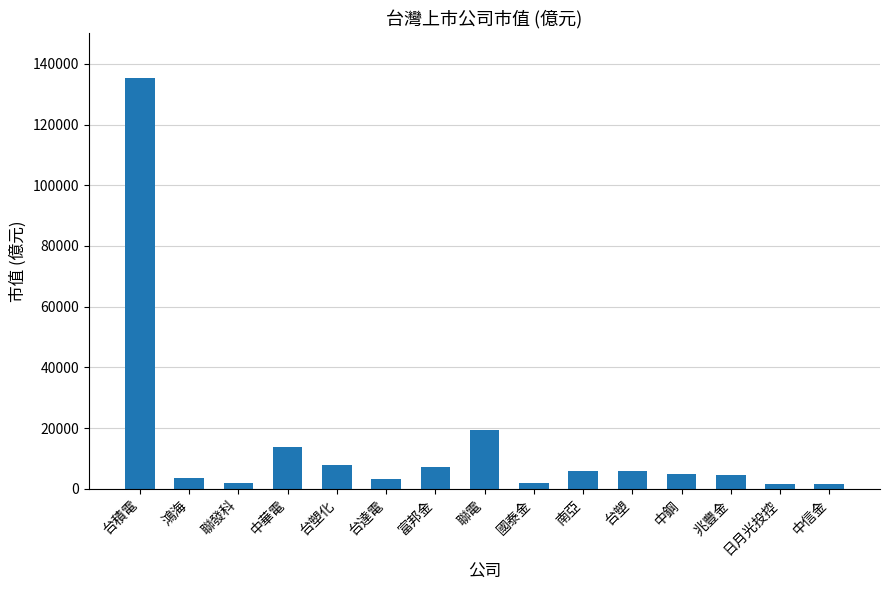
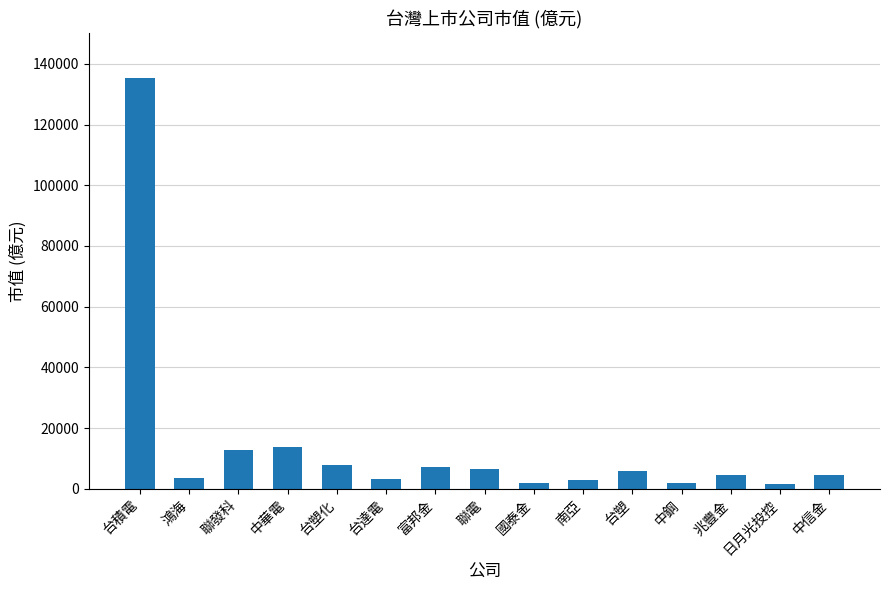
  {
    "台積電": 135000,
    "鴻海": 4000,
-   "聯發科": 2000,
+   "聯發科": 13000,
    "中華電": 14000,
    "台塑化": 8000,
    "台達電": 3000,
    "富邦金": 7000,
-   "聯電": 19000,
+   "聯電": 6000,
    "國泰金": 2000,
-   "南亞": 6000,
+   "南亞": 3000,
    "台塑": 6000,
-   "中鋼": 5000,
+   "中鋼": 2000,
    "兆豐金": 5000,
    "日月光投控": 2000,
-   "中信金": 1000
+   "中信金": 4000
  }
